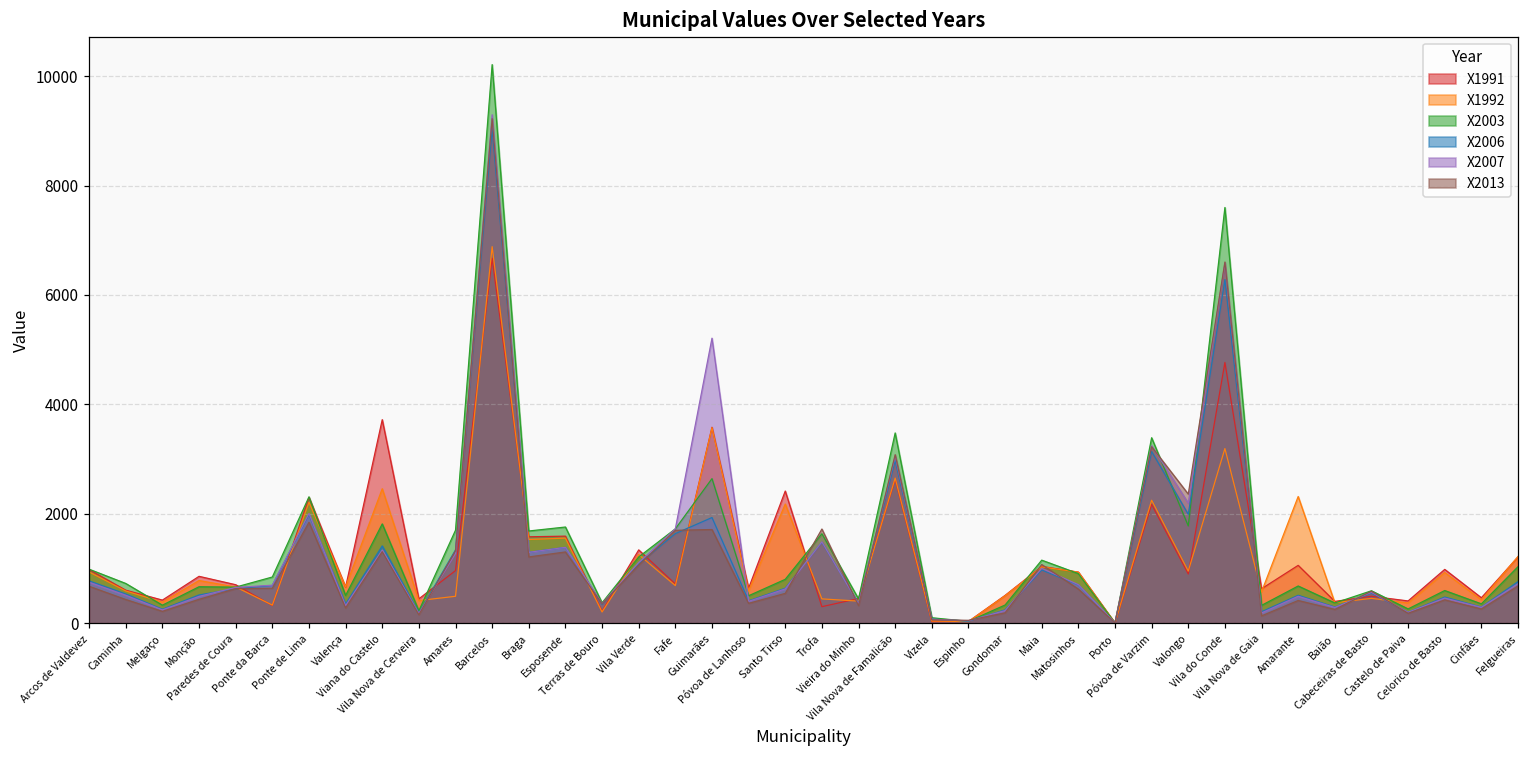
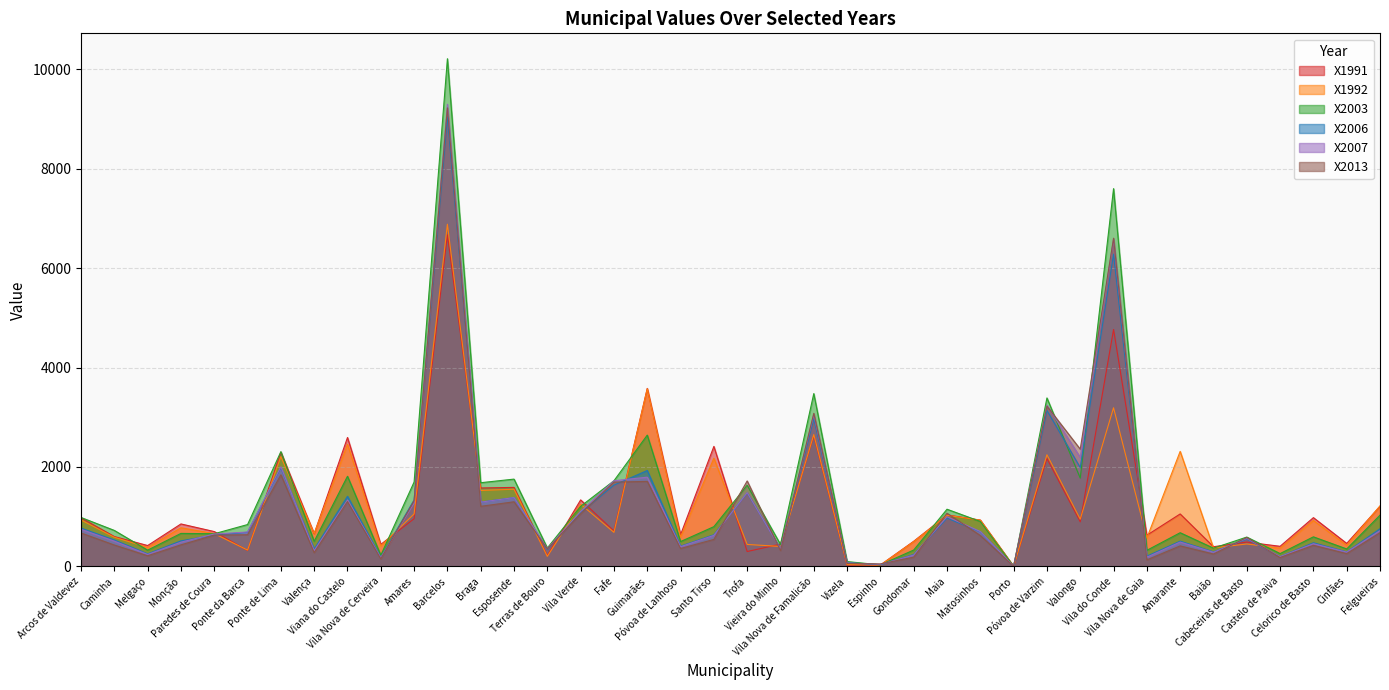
  {
    "X1991": {
      "Monção": 900,
-     "Viana do Castelo": 3700,
+     "Viana do Castelo": 2600,
      "Amares": 1000,
      "Barcelos": 6700,
      "Vila Verde": 1300,
      "Santo Tirso": 2400,
      "Trofa": 300,
      "Póvoa de Varzim": 2200,
      "Valongo": 900,
      "Vila do Conde": 4800,
      "Vila Nova de Gaia": 600,
      "Amarante": 1100,
      "Celorico de Basto": 1000
    },
    "X1992": {
      "Monção": 800,
      "Ponte de Lima": 2200,
      "Viana do Castelo": 2500,
-     "Amares": 500,
+     "Amares": 1100,
      "Barcelos": 6900,
      "Santo Tirso": 2200,
      "Trofa": 400,
      "Póvoa de Varzim": 2200,
      "Valongo": 900,
      "Vila do Conde": 3200,
      "Vila Nova de Gaia": 600,
      "Amarante": 2300,
      "Celorico de Basto": 900
    },
    "X2003": {
      "Caminha": 700,
      "Melgaço": 300,
      "Monção": 700,
      "Ponte da Barca": 800,
      "Valença": 500,
      "Viana do Castelo": 1800,
      "Amares": 1700,
      "Barcelos": 10200,
      "Braga": 1700,
      "Esposende": 1800,
      "Guimarães": 2600,
      "Póvoa de Lanhoso": 500,
      "Santo Tirso": 800,
      "Trofa": 1600,
      "Vila Nova de Famalicão": 3500,
      "Gondomar": 300,
      "Maia": 1200,
      "Póvoa de Varzim": 3400,
      "Valongo": 1800,
      "Vila do Conde": 7600,
      "Vila Nova de Gaia": 300,
      "Amarante": 700,
      "Castelo de Paiva": 300,
      "Celorico de Basto": 600,
      "Cinfães": 400,
      "Felgueiras": 1000
    },
    "X2006": {
      "Viana do Castelo": 1400,
      "Barcelos": 9000,
      "Fafe": 1600,
      "Guimarães": 1900,
      "Vila Nova de Famalicão": 3000,
      "Póvoa de Varzim": 3100,
      "Valongo": 2000,
      "Vila do Conde": 6300
    },
    "X2007": {
      "Amares": 1300,
      "Barcelos": 9300,
-     "Guimarães": 5200,
+     "Guimarães": 1800,
      "Valongo": 2200
    },
    "X2013": {
      "Arcos de Valdevez": 700,
      "Caminha": 400,
      "Monção": 400,
      "Ponte de Lima": 1800,
      "Barcelos": 9200,
      "Braga": 1200,
      "Esposende": 1300,
      "Guimarães": 1700,
      "Santo Tirso": 500,
      "Trofa": 1700,
      "Matosinhos": 600,
      "Valongo": 2400,
      "Vila Nova de Gaia": 100,
      "Amarante": 400
    }
  }
